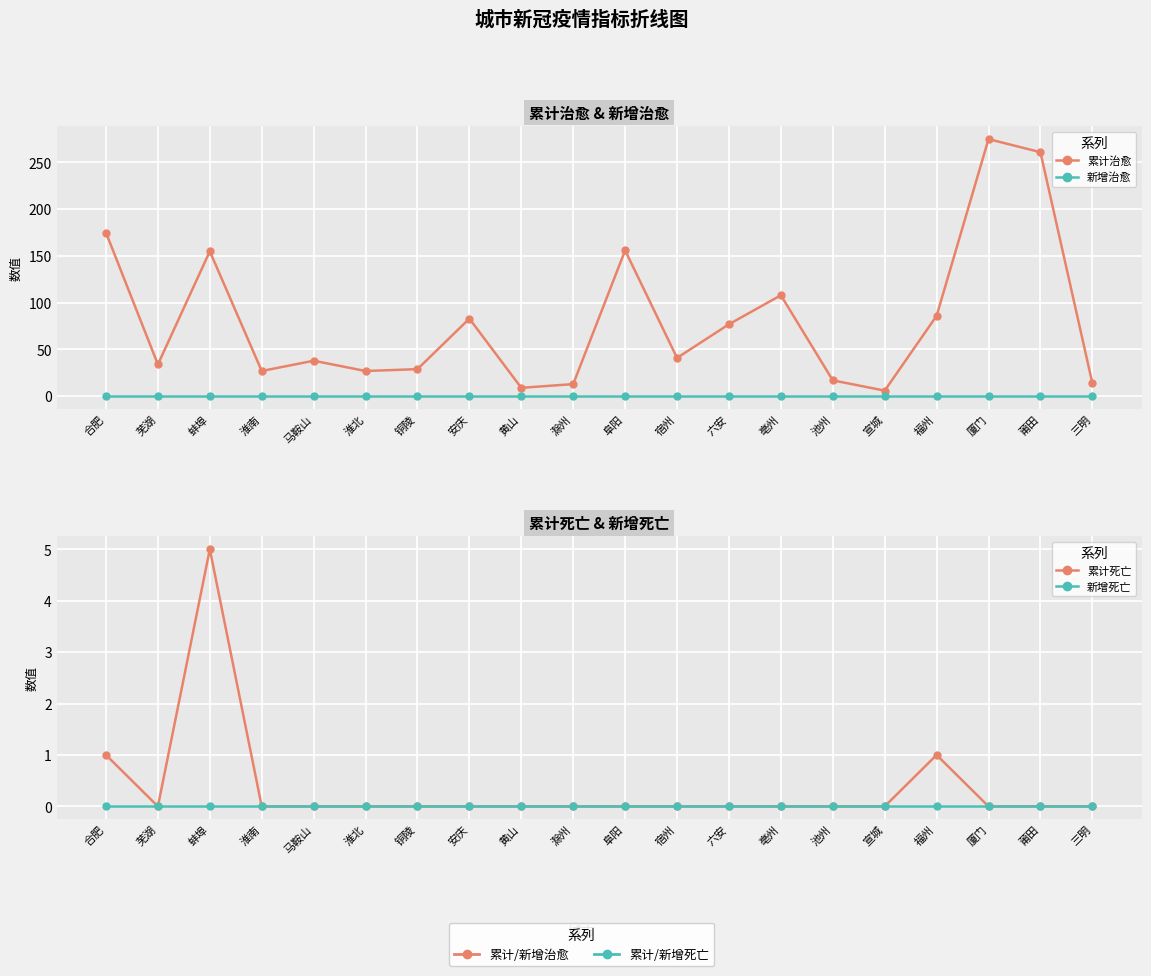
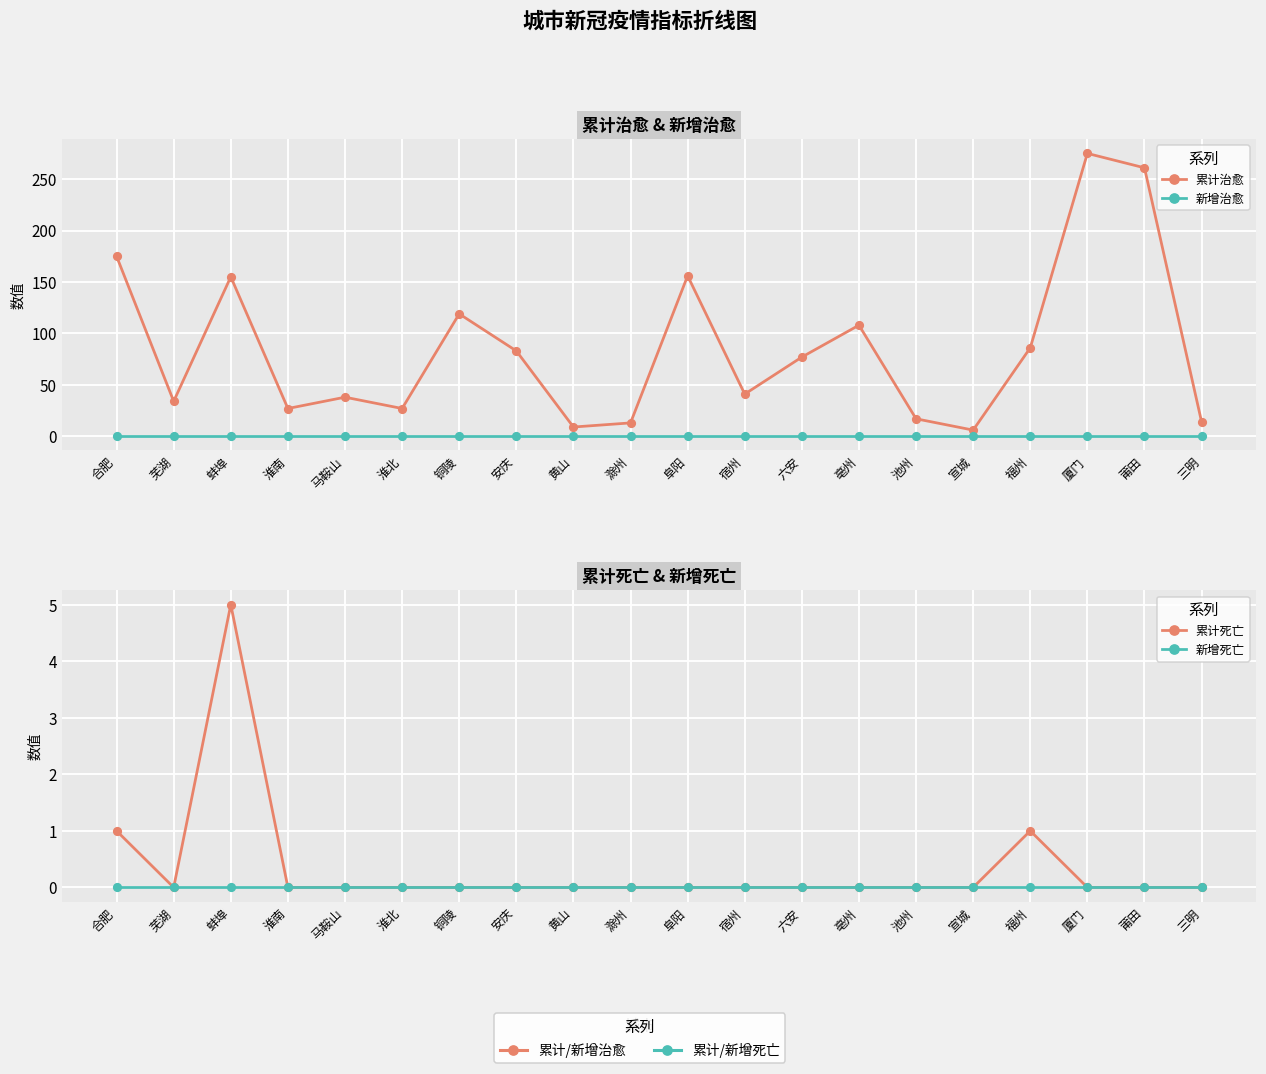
  {
    "累计治愈 & 新增治愈": {
      "累计治愈": {
        "合肥": 180,
        "芜湖": 30,
        "蚌埠": 160,
        "淮南": 30,
        "马鞍山": 40,
        "淮北": 30,
-       "铜陵": 30,
+       "铜陵": 120,
        "安庆": 80,
        "黄山": 10,
        "滁州": 10,
        "阜阳": 160,
        "宿州": 40,
        "六安": 80,
        "亳州": 110,
        "池州": 20,
        "宣城": 10,
        "福州": 90,
        "厦门": 280,
        "莆田": 260,
        "三明": 10
      },
      "新增治愈": {
        "合肥": 0,
        "芜湖": 0,
        "蚌埠": 0,
        "淮南": 0,
        "马鞍山": 0,
        "淮北": 0,
        "铜陵": 0,
        "安庆": 0,
        "黄山": 0,
        "滁州": 0,
        "阜阳": 0,
        "宿州": 0,
        "六安": 0,
        "亳州": 0,
        "池州": 0,
        "宣城": 0,
        "福州": 0,
        "厦门": 0,
        "莆田": 0,
        "三明": 0
      }
    },
    "累计死亡 & 新增死亡": {
      "累计死亡": {
        "合肥": 1.0,
        "蚌埠": 5.0,
        "福州": 1.0
      },
      "新增死亡": {
        "合肥": 0.0,
        "蚌埠": 0.0,
        "福州": 0.0
      }
    }
  }
